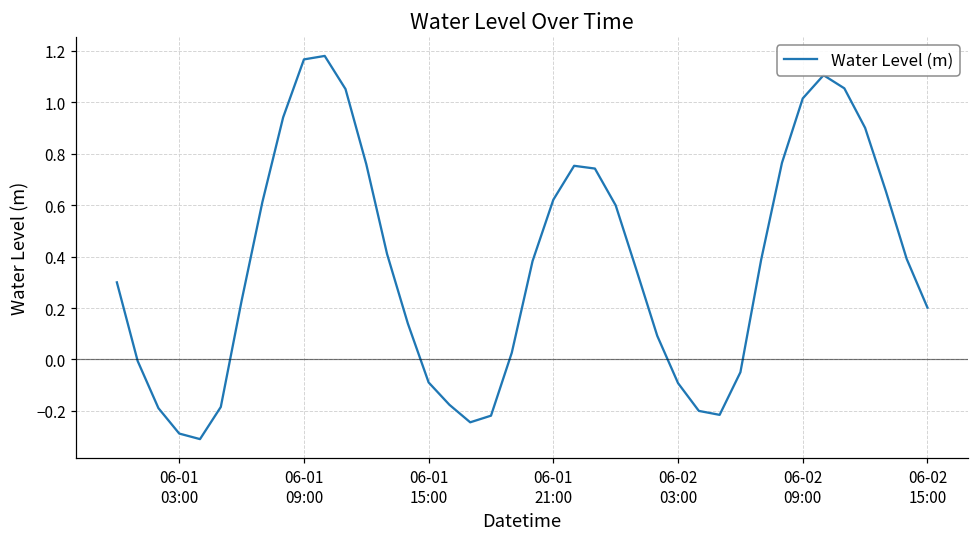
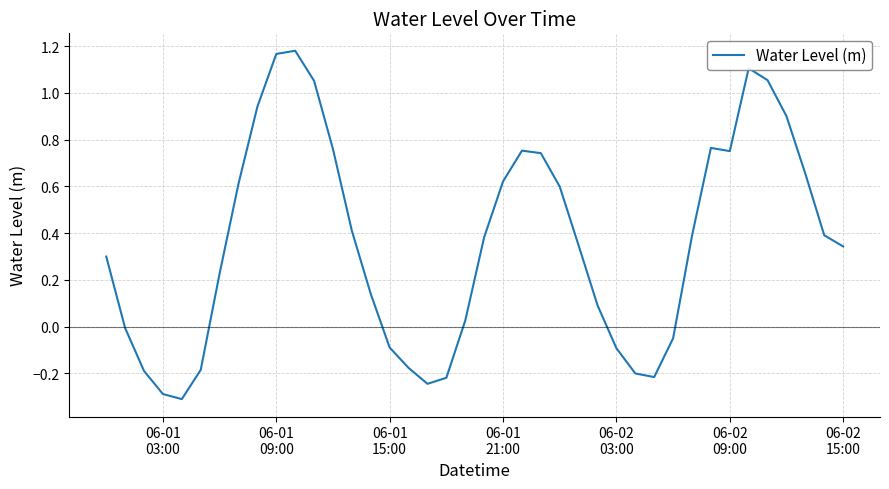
  {
    "06-01 03:00": -0.29,
    "06-01 09:00": 1.17,
    "06-01 15:00": -0.09,
    "06-01 21:00": 0.62,
    "06-02 03:00": -0.09,
-   "06-02 09:00": 1.02,
-   "06-02 15:00": 0.20
+   "06-02 09:00": 0.75,
+   "06-02 15:00": 0.34
  }
